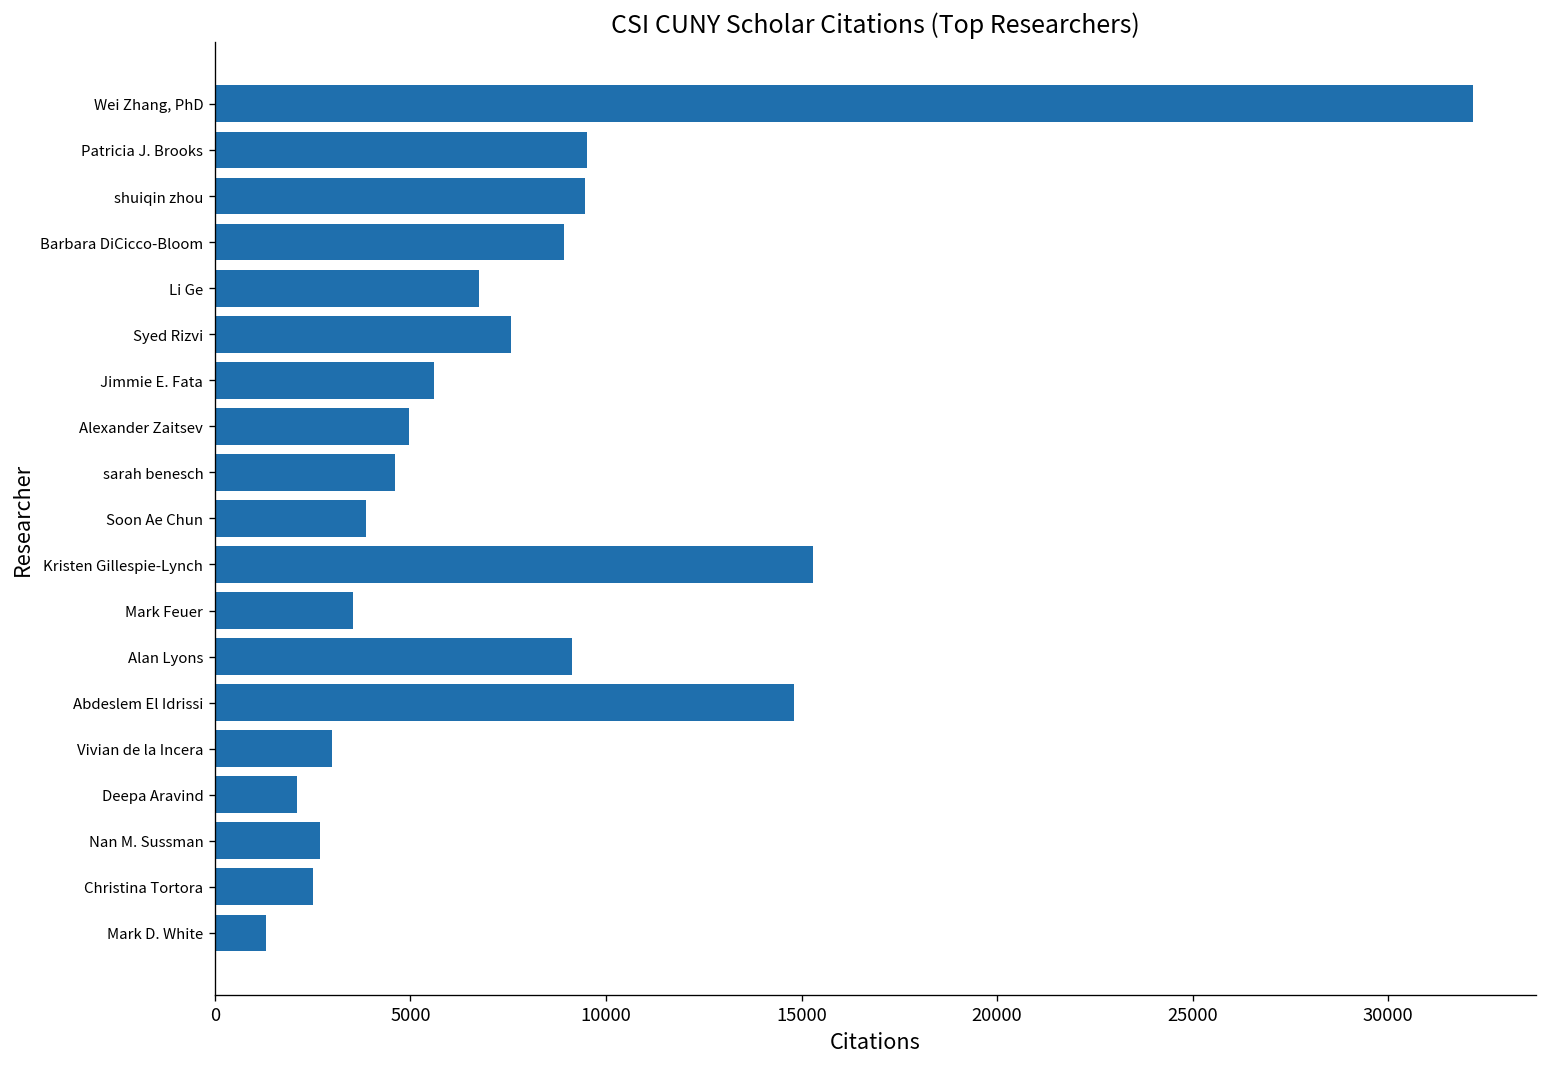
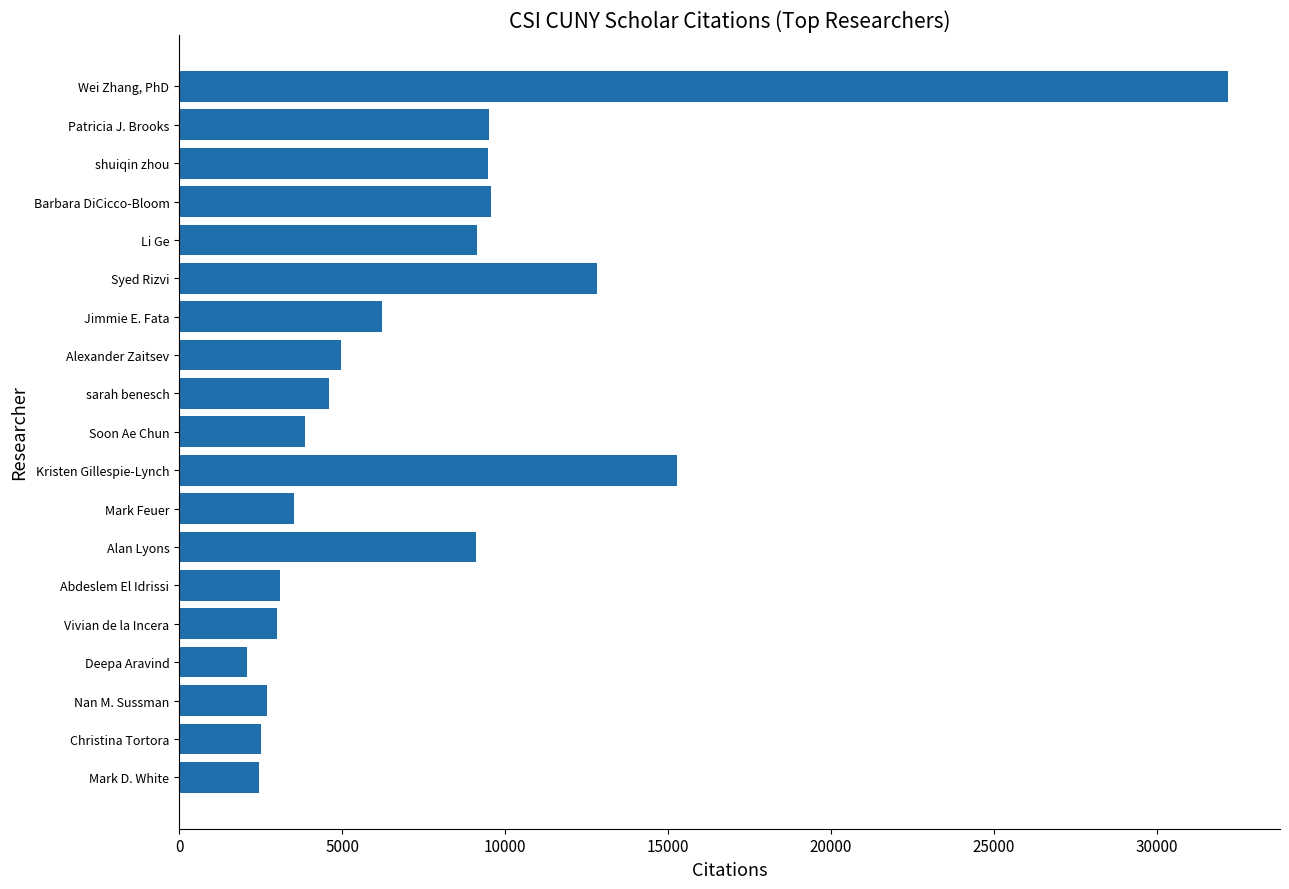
  {
    "Wei Zhang, PhD": 32200,
    "Patricia J. Brooks": 9500,
    "shuiqin zhou": 9500,
-   "Barbara DiCicco-Bloom": 8900,
-   "Li Ge": 6700,
-   "Syed Rizvi": 7600,
-   "Jimmie E. Fata": 5600,
+   "Barbara DiCicco-Bloom": 9600,
+   "Li Ge": 9100,
+   "Syed Rizvi": 12800,
+   "Jimmie E. Fata": 6200,
    "Alexander Zaitsev": 5000,
    "sarah benesch": 4600,
    "Soon Ae Chun": 3900,
    "Kristen Gillespie-Lynch": 15300,
    "Mark Feuer": 3500,
    "Alan Lyons": 9100,
-   "Abdeslem El Idrissi": 14800,
+   "Abdeslem El Idrissi": 3100,
    "Vivian de la Incera": 3000,
    "Deepa Aravind": 2100,
    "Nan M. Sussman": 2700,
    "Christina Tortora": 2500,
-   "Mark D. White": 1300
+   "Mark D. White": 2400
  }
